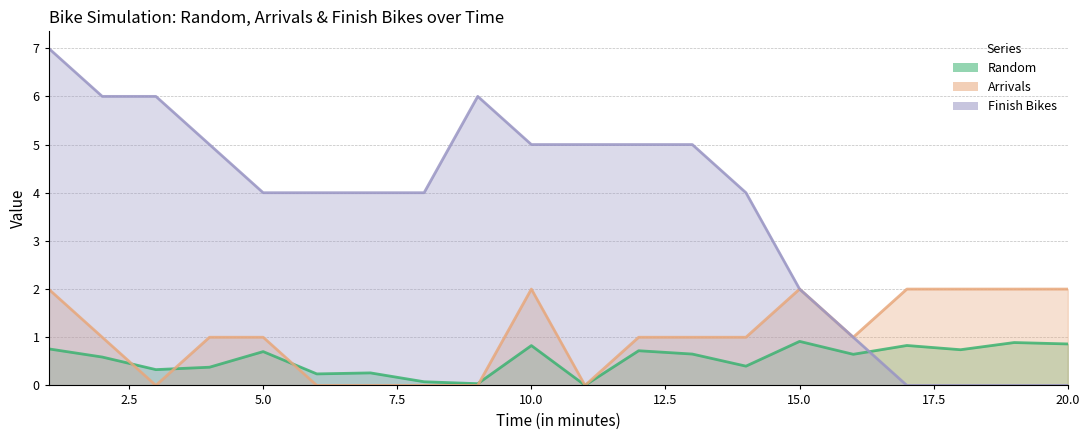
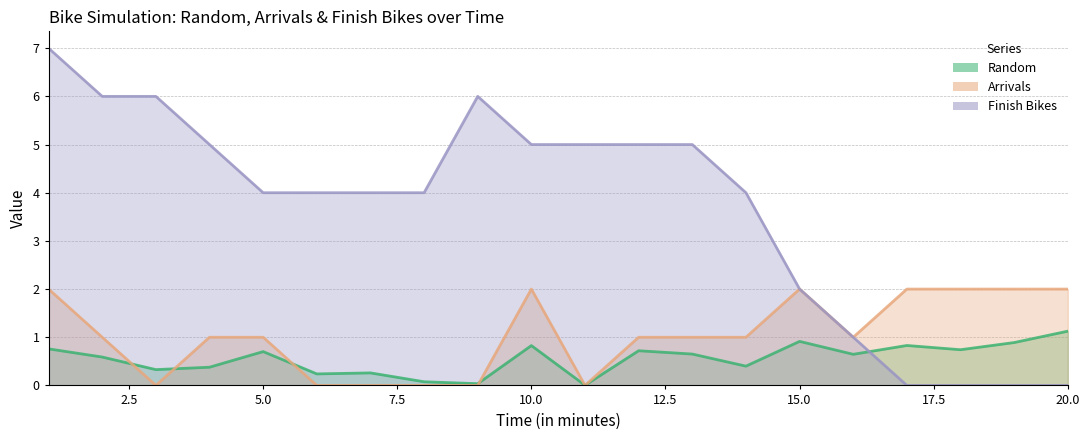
  {
    "Random": {
      "5.0": 0.7,
      "10.0": 0.8,
      "15.0": 0.9,
-     "20.0": 0.9
+     "20.0": 1.1
    }
  }
